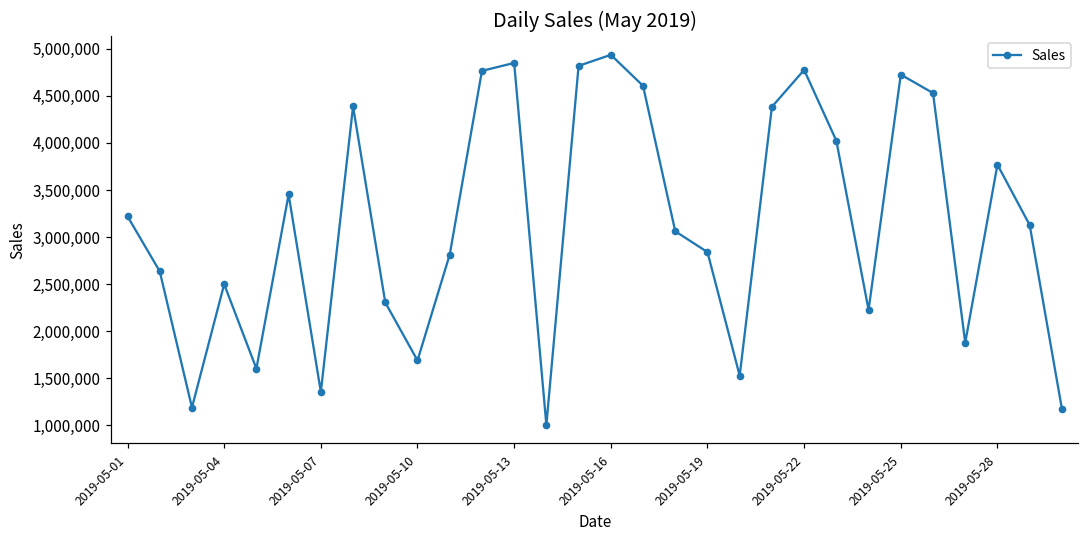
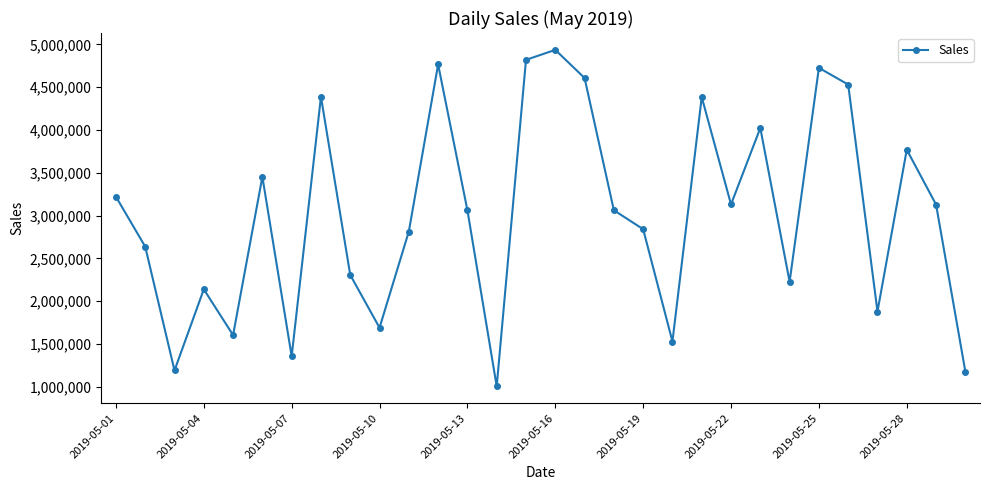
  {
    "2019-05-01": "3,200,000",
-   "2019-05-04": "2,500,000",
+   "2019-05-04": "2,100,000",
    "2019-05-07": "1,400,000",
    "2019-05-10": "1,700,000",
-   "2019-05-13": "4,900,000",
+   "2019-05-13": "3,100,000",
    "2019-05-16": "4,900,000",
    "2019-05-19": "2,800,000",
-   "2019-05-22": "4,800,000",
+   "2019-05-22": "3,100,000",
    "2019-05-25": "4,700,000",
    "2019-05-28": "3,800,000"
  }
